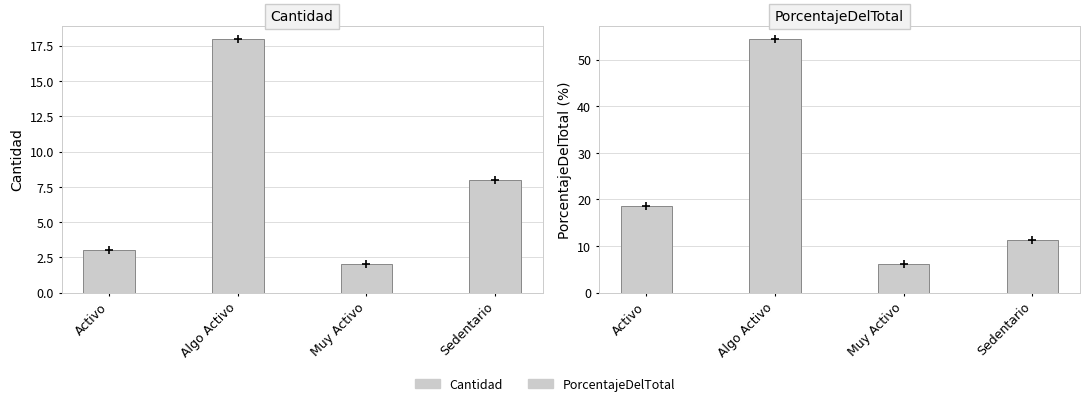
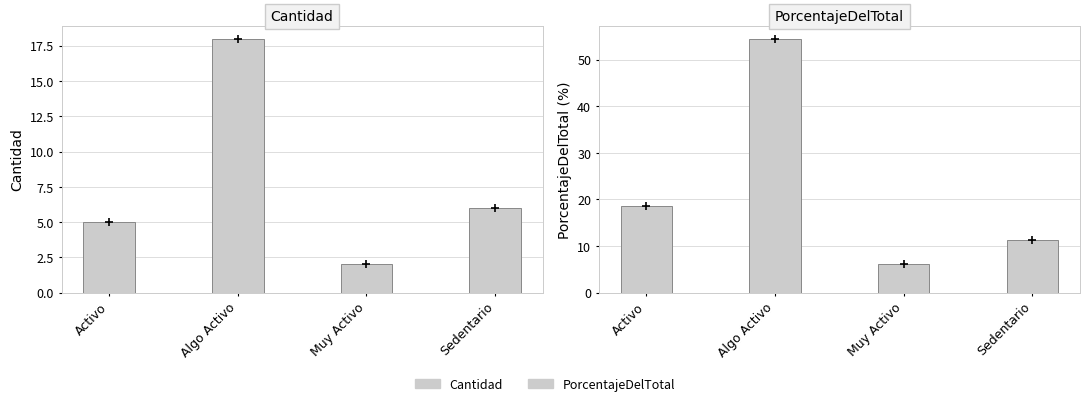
  {
    "Cantidad": {
-     "Activo": 3,
+     "Activo": 5,
      "Algo Activo": 18,
      "Muy Activo": 2,
-     "Sedentario": 8
+     "Sedentario": 6
    },
    "PorcentajeDelTotal": {
      "Activo": 19,
      "Algo Activo": 55,
      "Muy Activo": 6,
      "Sedentario": 11
    }
  }
